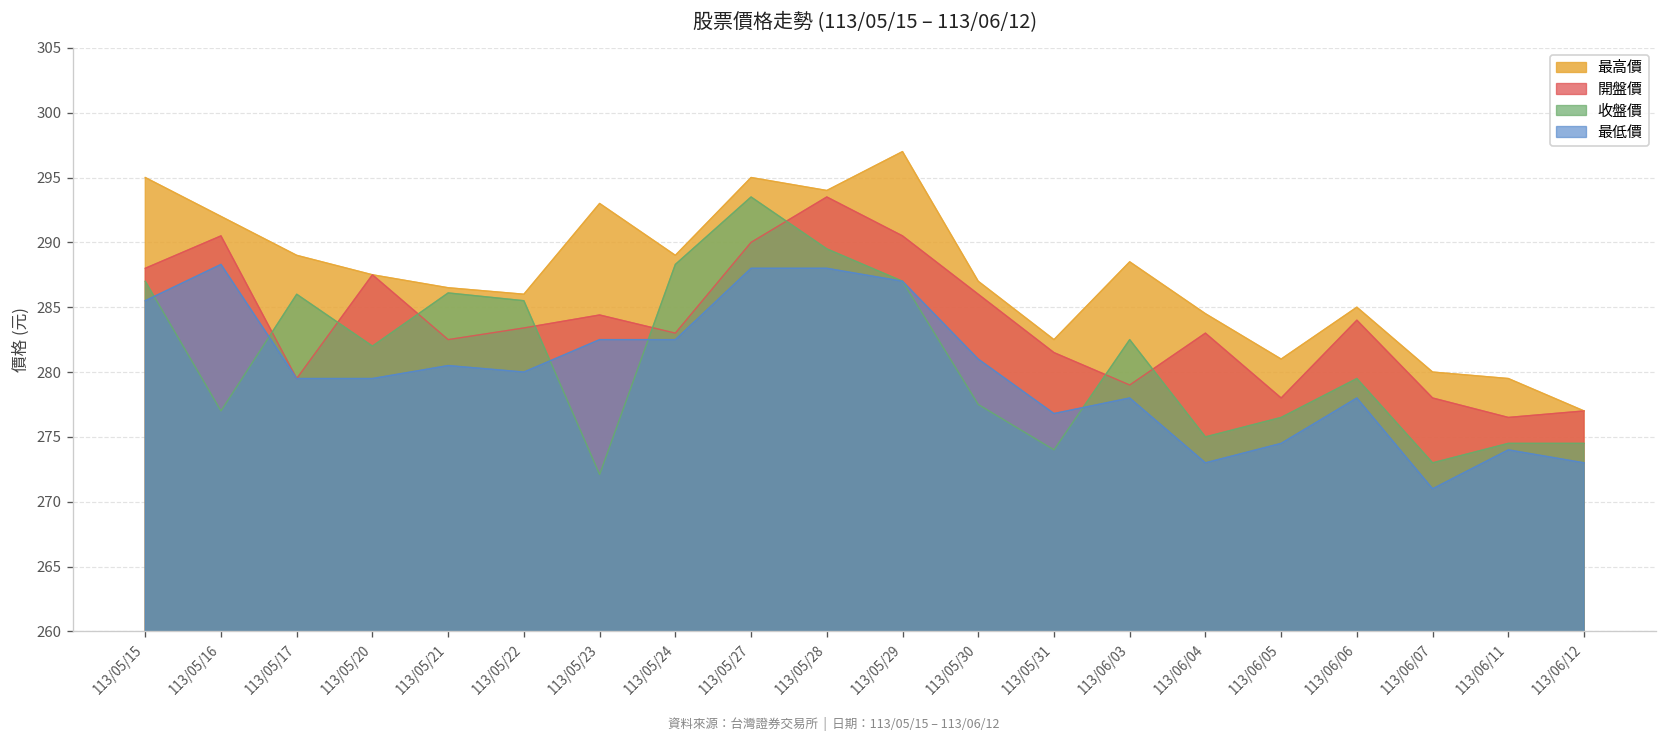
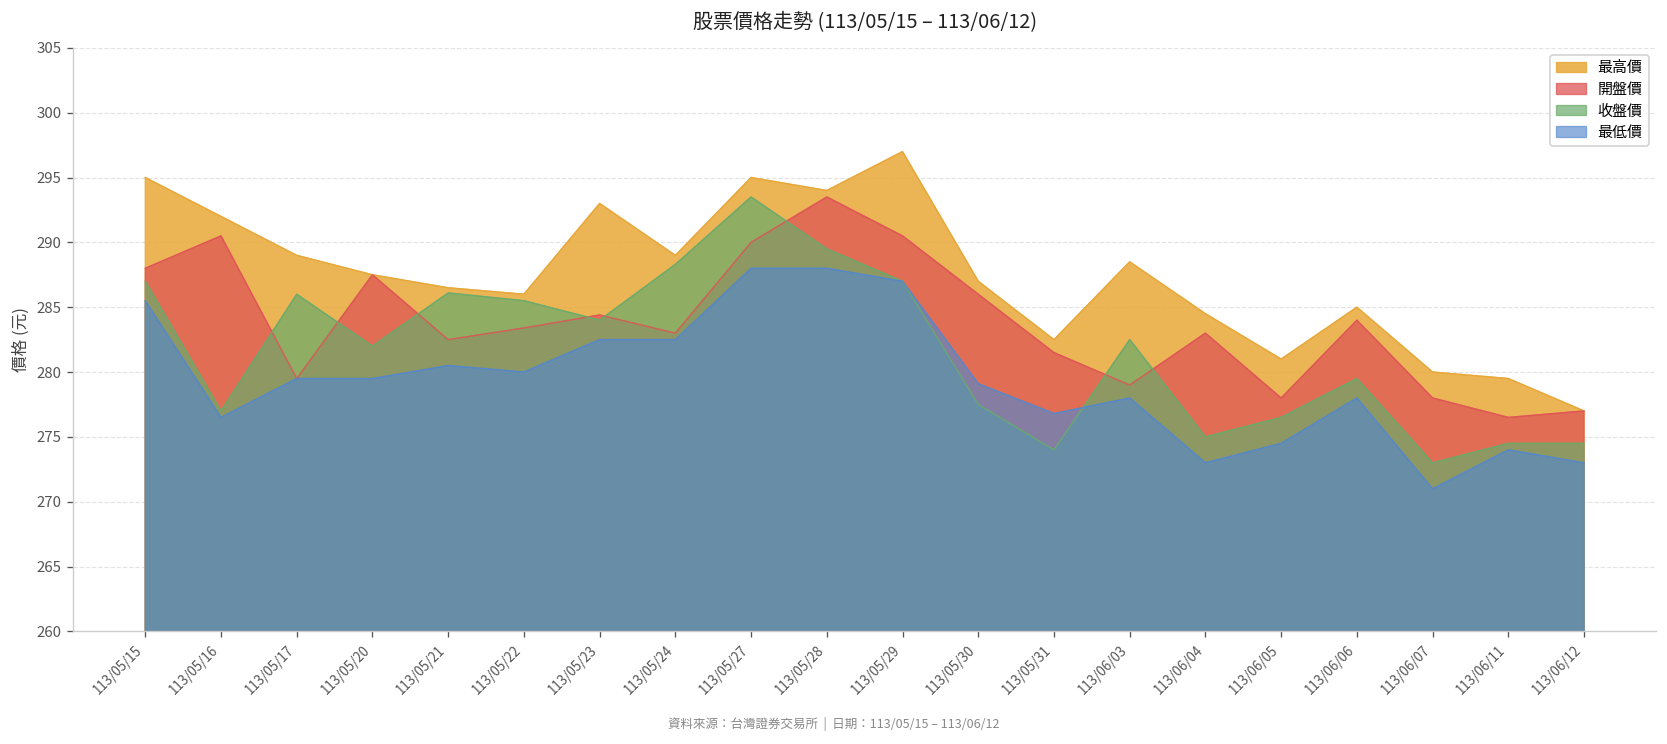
  {
    "最高價": {
      "113/05/15": 295.0,
      "113/05/16": 292.0,
      "113/05/17": 289.0,
      "113/05/21": 286.5,
      "113/05/22": 286.0,
      "113/05/23": 293.0,
      "113/05/24": 289.0,
      "113/05/27": 295.0,
      "113/05/28": 294.0,
      "113/05/29": 297.0,
      "113/05/30": 287.0,
      "113/05/31": 282.5,
      "113/06/03": 288.5,
      "113/06/04": 284.5,
      "113/06/05": 281.0,
      "113/06/06": 285.0,
      "113/06/07": 280.0,
      "113/06/11": 279.5
    },
    "開盤價": {
      "113/05/15": 288.0,
      "113/05/16": 290.5,
      "113/05/21": 282.5,
      "113/05/22": 283.4,
      "113/05/23": 284.4,
      "113/05/24": 283.0,
      "113/05/27": 290.0,
      "113/05/28": 293.5,
      "113/05/29": 290.5,
      "113/05/30": 286.0,
      "113/05/31": 281.5,
      "113/06/03": 279.0,
      "113/06/04": 283.0,
      "113/06/05": 278.0,
      "113/06/06": 284.0,
      "113/06/07": 278.0,
      "113/06/11": 276.5
    },
    "收盤價": {
      "113/05/15": 287.0,
      "113/05/16": 277.0,
      "113/05/17": 286.0,
      "113/05/20": 282.0,
      "113/05/21": 286.1,
      "113/05/22": 285.5,
-     "113/05/23": 272.1,
+     "113/05/23": 284.0,
      "113/05/24": 288.3,
      "113/05/27": 293.5,
      "113/05/28": 289.5,
      "113/05/30": 277.5,
      "113/05/31": 274.0,
      "113/06/03": 282.5,
      "113/06/04": 275.0,
      "113/06/05": 276.5,
      "113/06/06": 279.5,
      "113/06/07": 273.0,
      "113/06/11": 274.5,
      "113/06/12": 274.5
    },
    "最低價": {
      "113/05/15": 285.5,
-     "113/05/16": 288.3,
+     "113/05/16": 276.5,
      "113/05/20": 279.5,
      "113/05/21": 280.5,
      "113/05/22": 280.0,
      "113/05/23": 282.5,
      "113/05/24": 282.5,
      "113/05/27": 288.0,
      "113/05/28": 288.0,
-     "113/05/30": 281.0,
+     "113/05/30": 279.1,
      "113/05/31": 276.8,
      "113/06/03": 278.0,
      "113/06/04": 273.0,
      "113/06/05": 274.5,
      "113/06/06": 278.0,
      "113/06/07": 271.0,
      "113/06/11": 274.0,
      "113/06/12": 273.0
    }
  }
